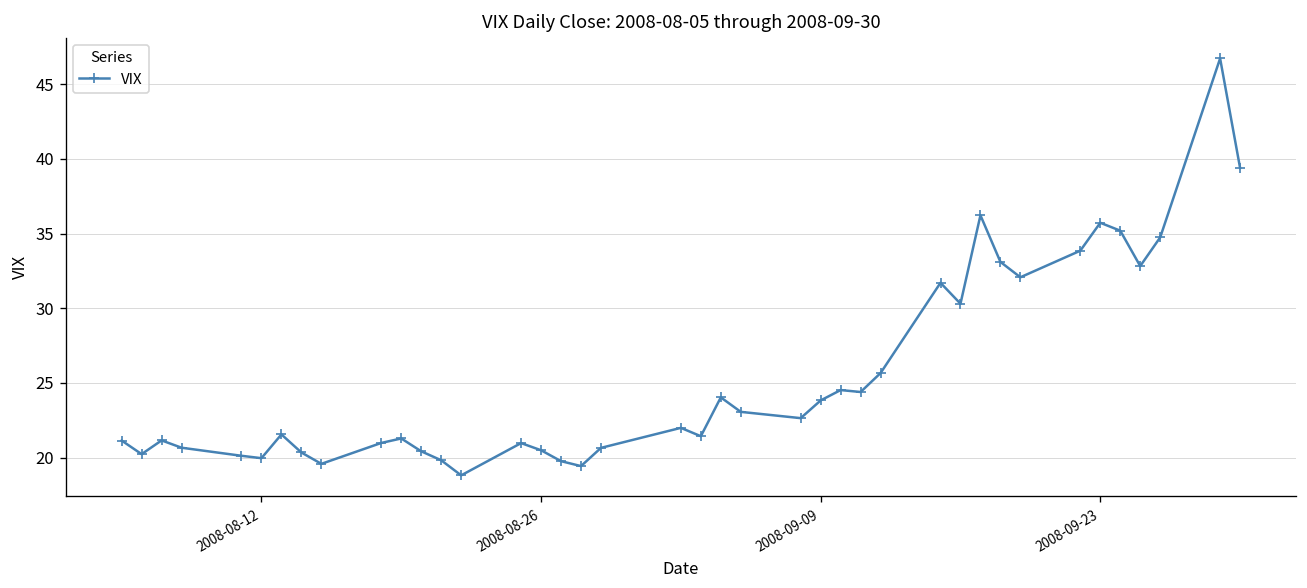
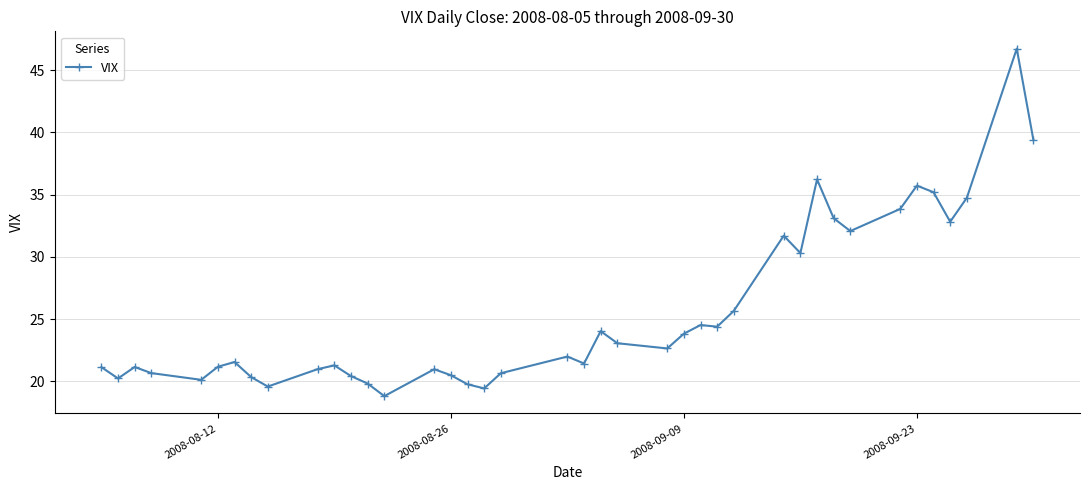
  {
-   "2008-08-12": 20.0,
+   "2008-08-12": 21.2,
    "2008-08-26": 20.5,
    "2008-09-09": 23.8,
    "2008-09-23": 35.7
  }
